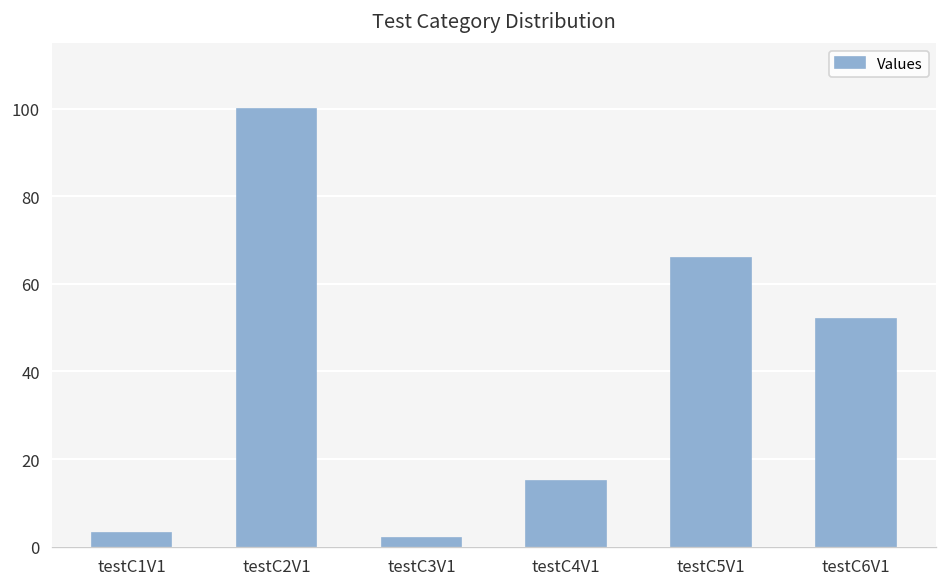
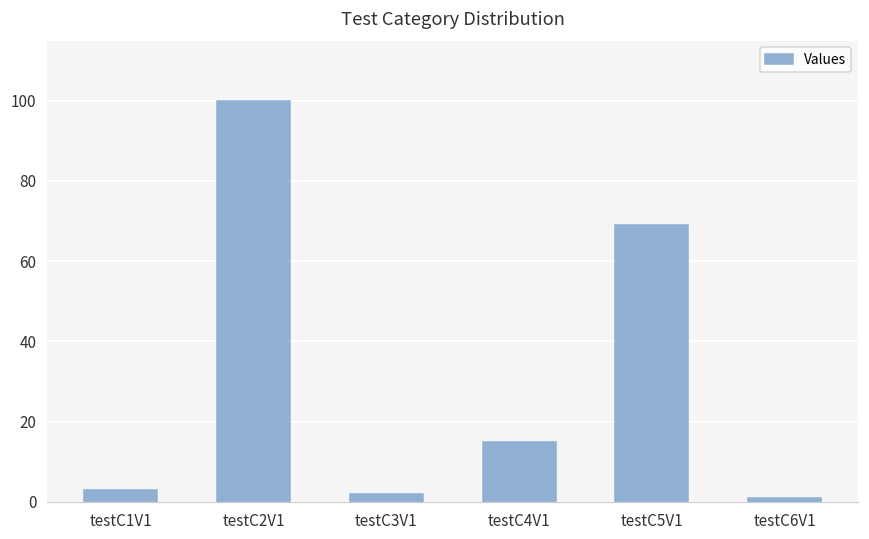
  {
    "testC1V1": 3,
    "testC2V1": 100,
    "testC3V1": 2,
    "testC4V1": 15,
-   "testC5V1": 66,
-   "testC6V1": 52
+   "testC5V1": 69,
+   "testC6V1": 1
  }
